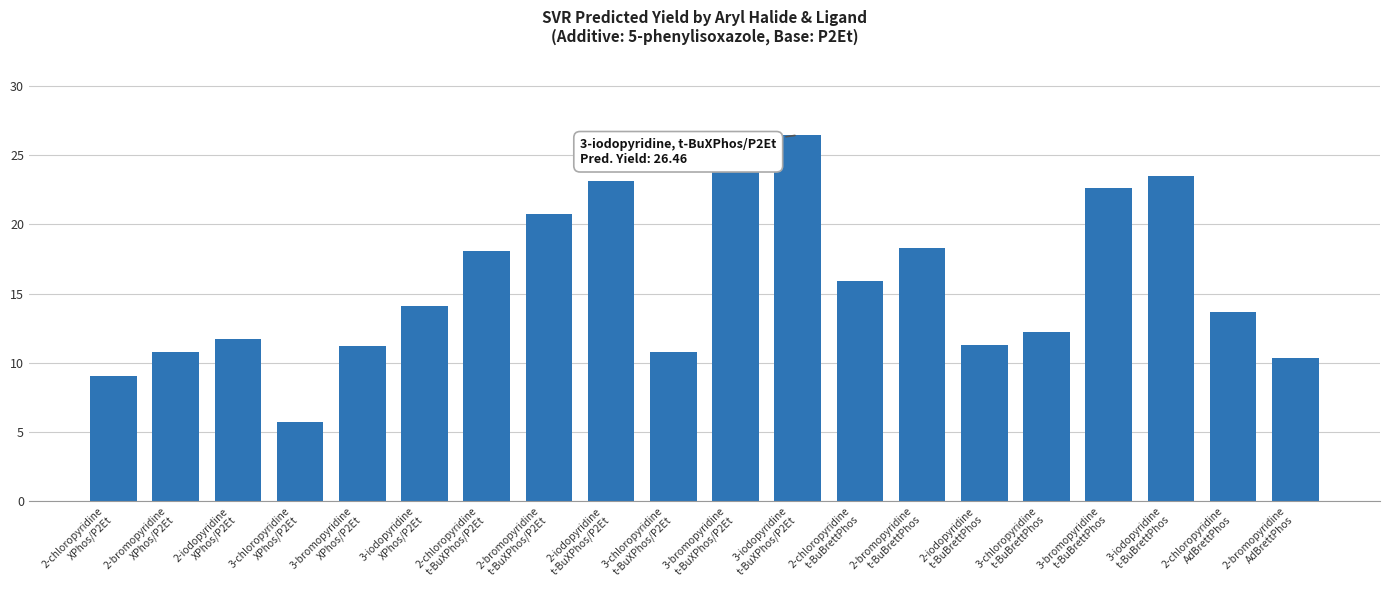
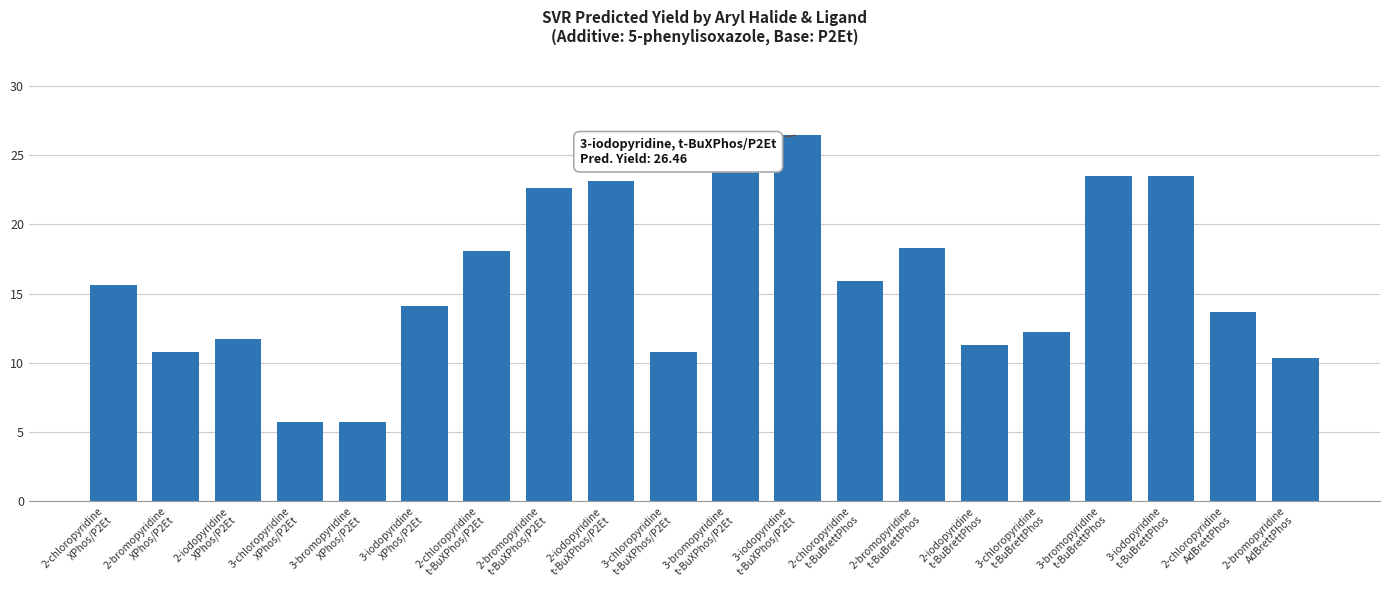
  {
-   "2-chloropyridine XPhos/P2Et": 9.1,
+   "2-chloropyridine XPhos/P2Et": 15.6,
    "2-bromopyridine XPhos/P2Et": 10.8,
    "2-iodopyridine XPhos/P2Et": 11.8,
    "3-chloropyridine XPhos/P2Et": 5.7,
-   "3-bromopyridine XPhos/P2Et": 11.2,
+   "3-bromopyridine XPhos/P2Et": 5.7,
    "3-iodopyridine XPhos/P2Et": 14.1,
    "2-chloropyridine t-BuXPhos/P2Et": 18.1,
-   "2-bromopyridine t-BuXPhos/P2Et": 20.8,
+   "2-bromopyridine t-BuXPhos/P2Et": 22.6,
    "2-iodopyridine t-BuXPhos/P2Et": 23.1,
    "3-chloropyridine t-BuXPhos/P2Et": 10.8,
    "3-iodopyridine t-BuXPhos/P2Et": 26.5,
    "2-chloropyridine t-BuBrettPhos": 15.9,
    "2-bromopyridine t-BuBrettPhos": 18.3,
    "2-iodopyridine t-BuBrettPhos": 11.3,
    "3-chloropyridine t-BuBrettPhos": 12.2,
-   "3-bromopyridine t-BuBrettPhos": 22.6,
+   "3-bromopyridine t-BuBrettPhos": 23.5,
    "3-iodopyridine t-BuBrettPhos": 23.5,
    "2-chloropyridine AdBrettPhos": 13.6,
    "2-bromopyridine AdBrettPhos": 10.3
  }
